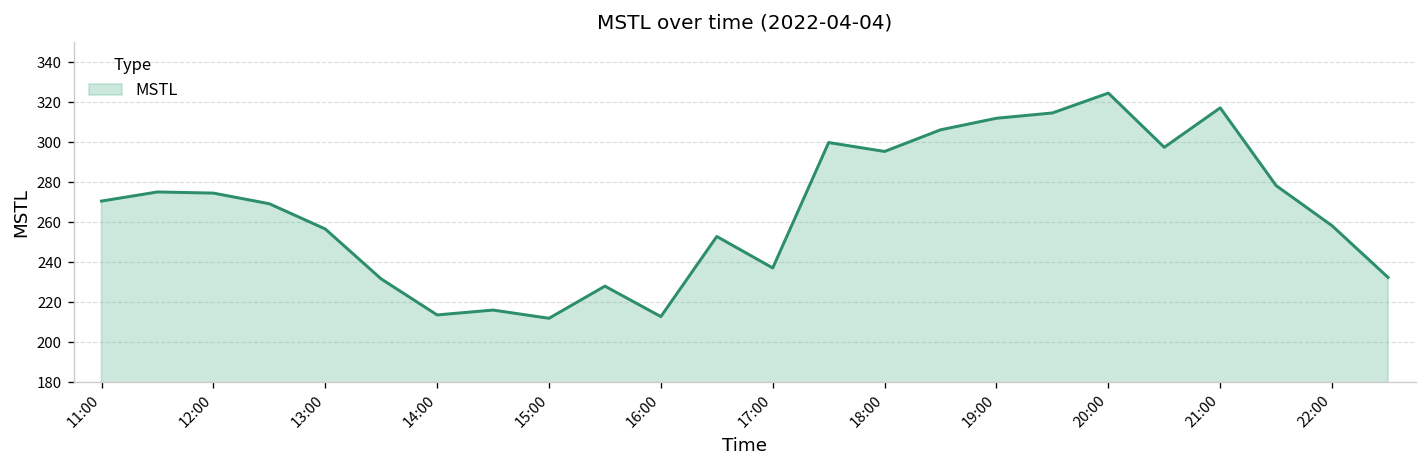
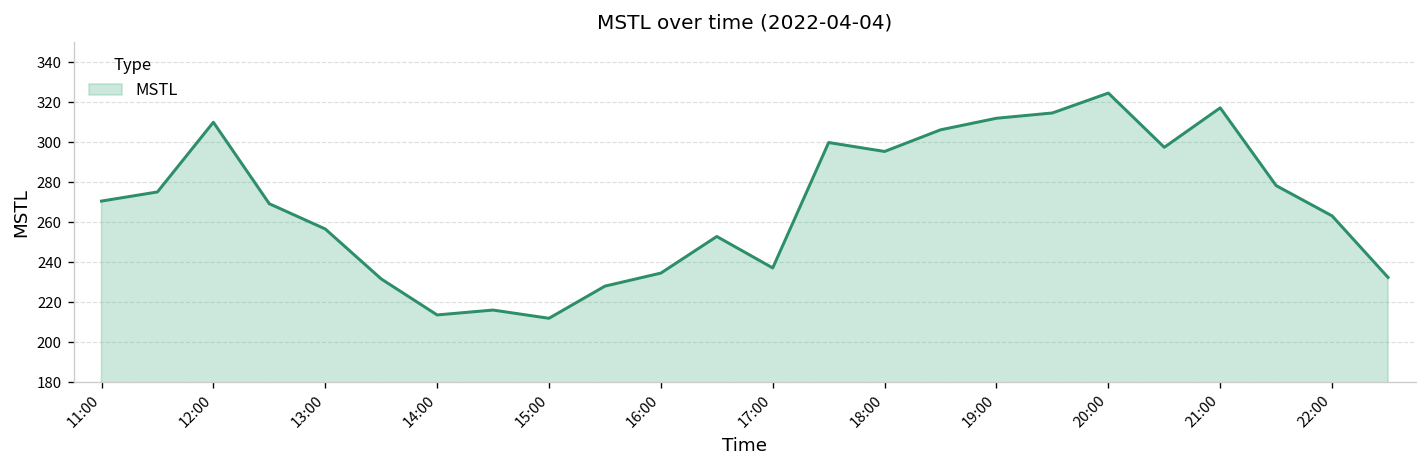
  {
    "11:00": 270,
-   "12:00": 274,
+   "12:00": 310,
    "13:00": 257,
    "14:00": 214,
    "15:00": 212,
-   "16:00": 213,
+   "16:00": 234,
    "17:00": 237,
    "18:00": 295,
    "19:00": 312,
    "20:00": 325,
    "21:00": 317,
-   "22:00": 258
+   "22:00": 263
  }
